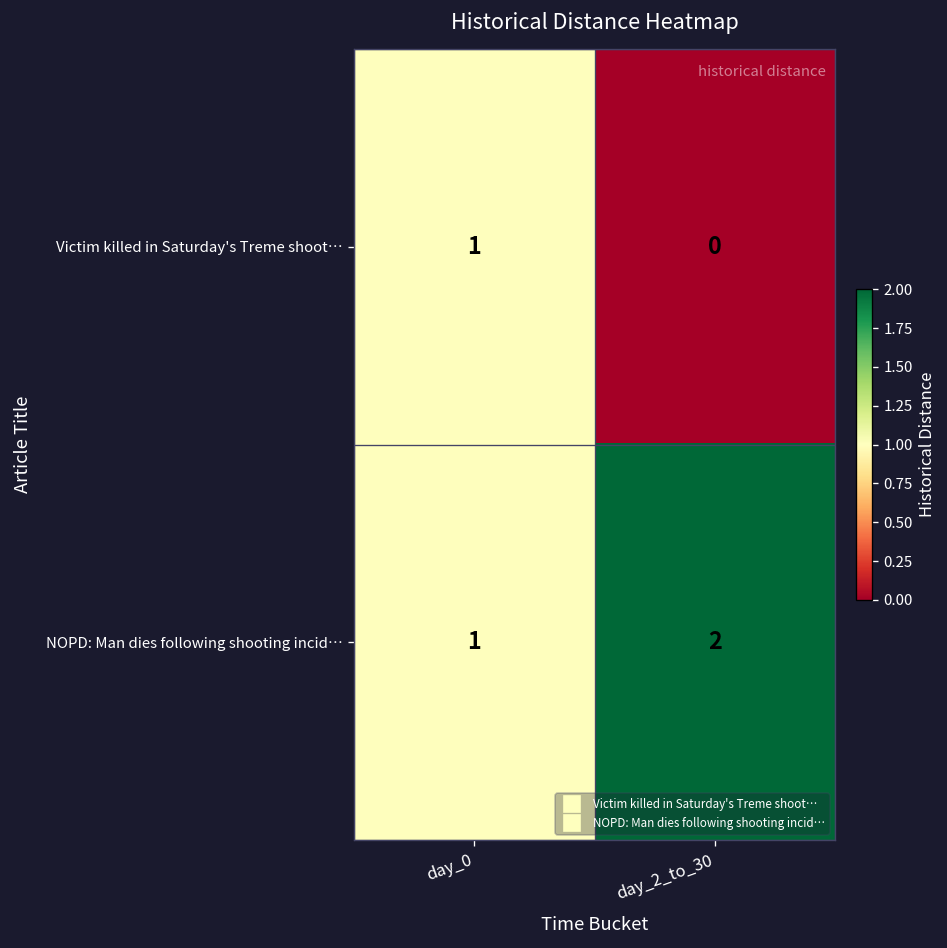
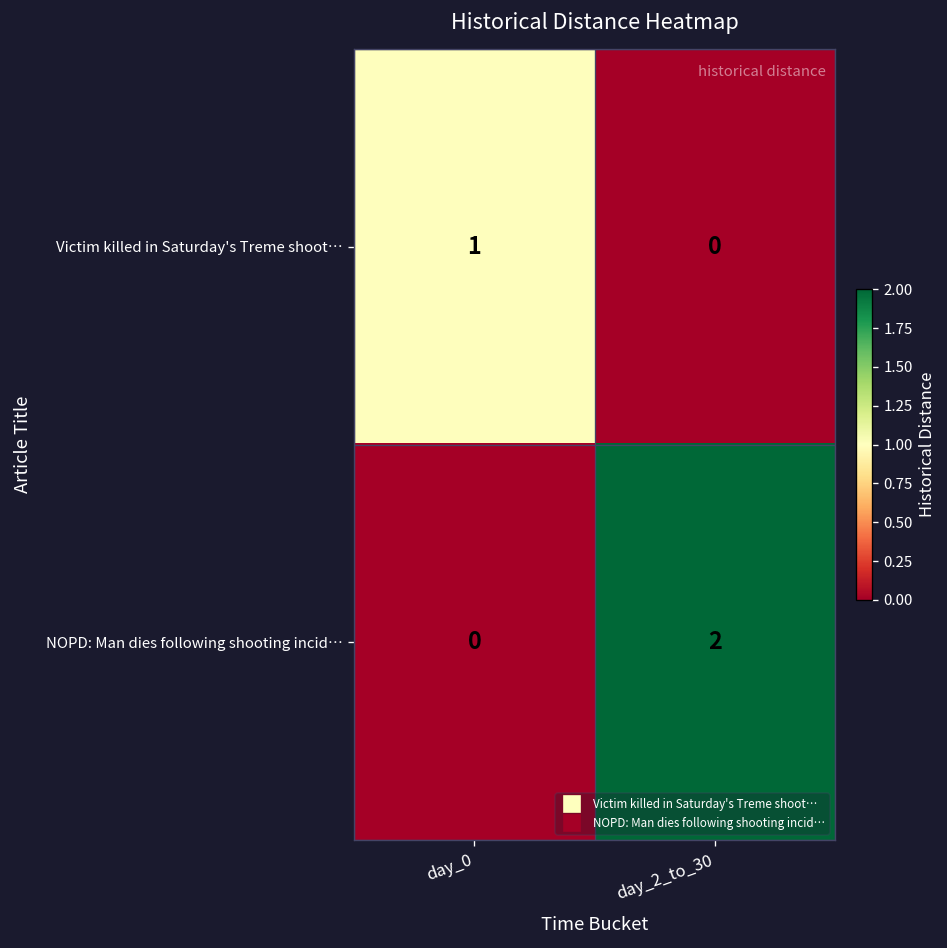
  {
    "Victim killed in Saturday's Treme shoot…": {
      "day_0": 1
    },
    "NOPD: Man dies following shooting incid…": {
-     "day_0": 1,
+     "day_0": 0,
      "day_2_to_30": 2
    }
  }
